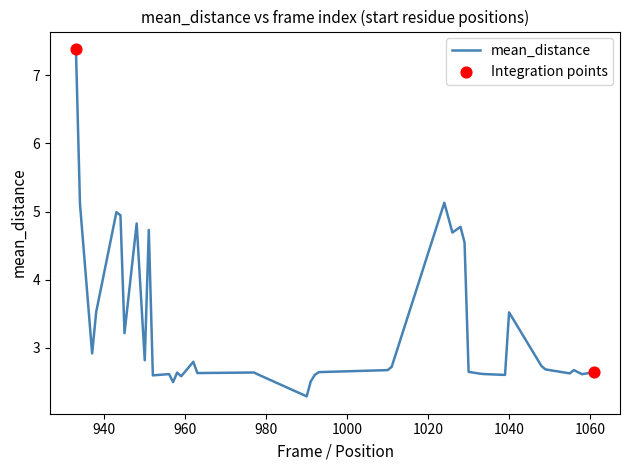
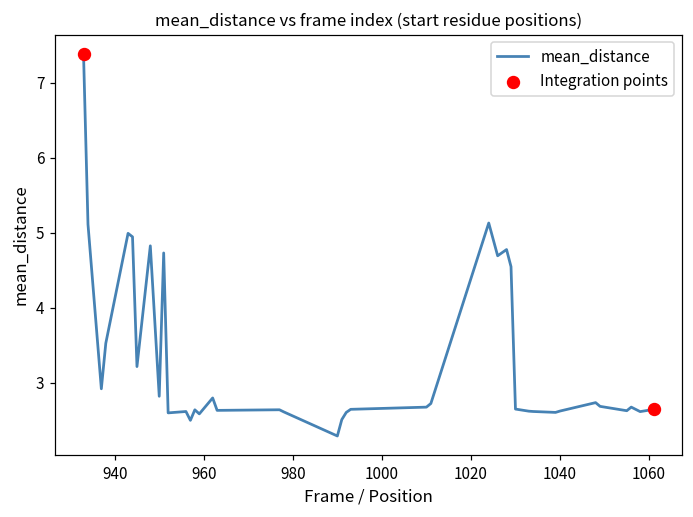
  {
    "mean_distance": {
-     "1040": 3.5
+     "1040": 2.6
    }
  }
